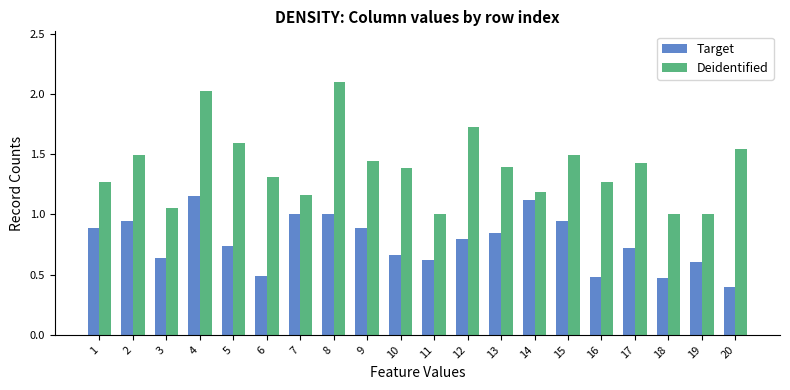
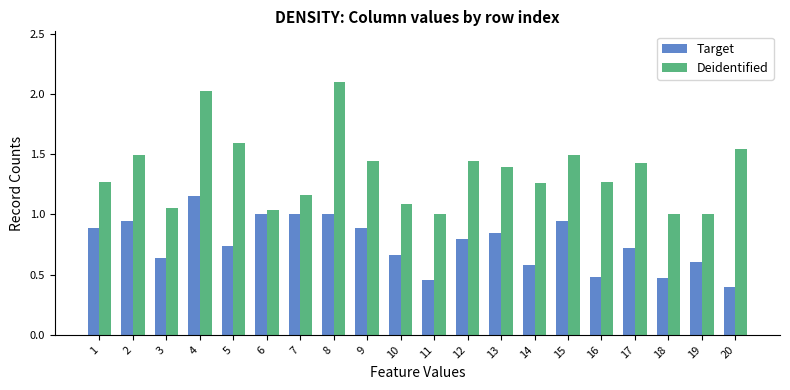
  {
    "Target": {
      "1": 0.88,
      "2": 0.94,
      "3": 0.64,
      "4": 1.15,
      "5": 0.74,
-     "6": 0.49,
+     "6": 1.00,
      "7": 1.00,
      "8": 1.00,
      "9": 0.88,
      "10": 0.67,
-     "11": 0.62,
+     "11": 0.46,
      "12": 0.79,
      "13": 0.85,
-     "14": 1.12,
+     "14": 0.58,
      "15": 0.94,
      "16": 0.48,
      "17": 0.73,
      "18": 0.47,
      "19": 0.61,
      "20": 0.40
    },
    "Deidentified": {
      "1": 1.27,
      "2": 1.49,
      "3": 1.05,
      "4": 2.02,
      "5": 1.59,
-     "6": 1.31,
+     "6": 1.04,
      "7": 1.16,
      "8": 2.10,
      "9": 1.44,
-     "10": 1.38,
+     "10": 1.09,
      "11": 1.00,
-     "12": 1.73,
+     "12": 1.44,
      "13": 1.39,
-     "14": 1.18,
+     "14": 1.26,
      "15": 1.49,
      "16": 1.27,
      "17": 1.43,
      "18": 1.00,
      "19": 1.00,
      "20": 1.54
    }
  }
